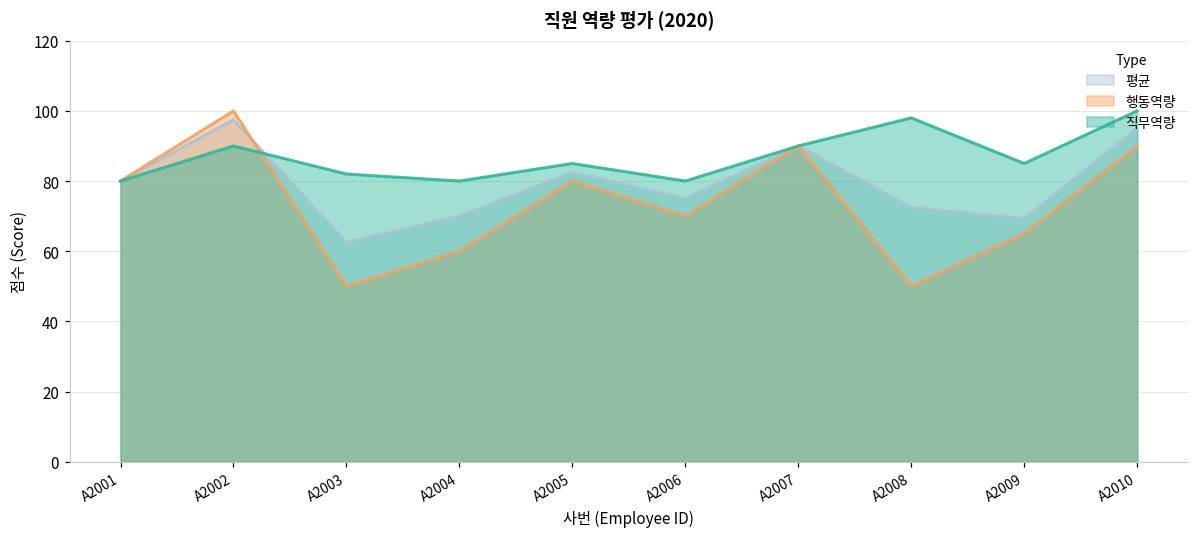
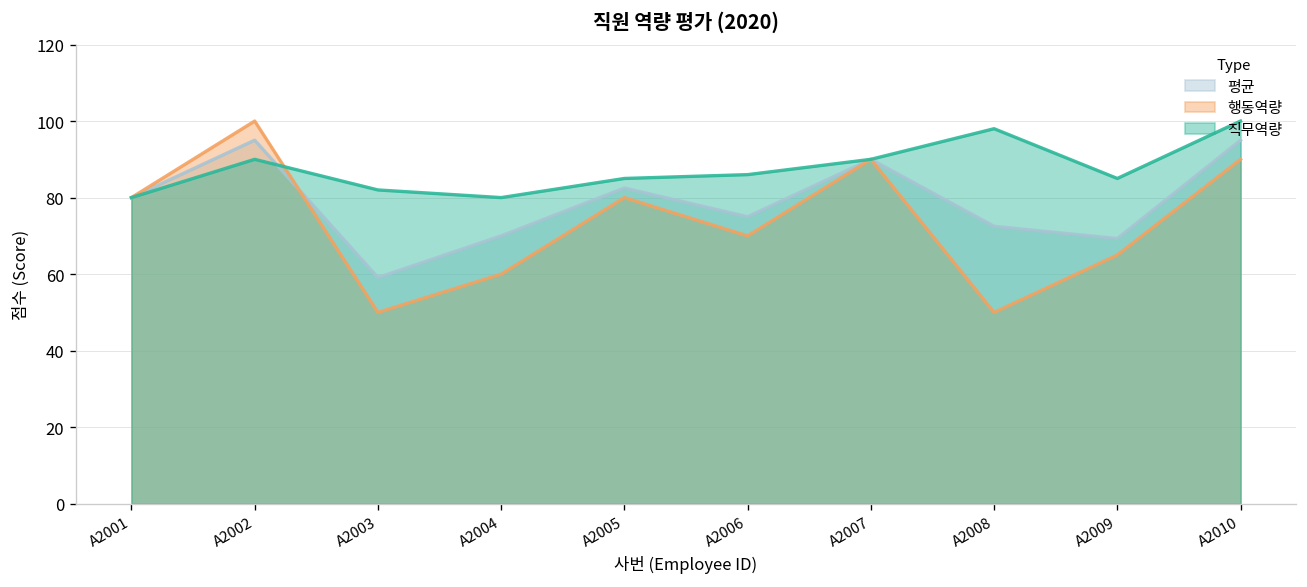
  {
    "평균": {
-     "A2002": 98,
-     "A2003": 63,
+     "A2002": 95,
+     "A2003": 59,
      "A2004": 70,
      "A2005": 83,
      "A2006": 75,
      "A2008": 73,
      "A2009": 69,
      "A2010": 95
    },
    "행동역량": {
      "A2002": 100,
      "A2003": 50,
      "A2004": 60,
      "A2005": 80,
      "A2006": 70,
      "A2008": 50,
      "A2009": 65,
      "A2010": 90
    },
    "직무역량": {
      "A2002": 90,
      "A2003": 82,
      "A2004": 80,
      "A2005": 85,
-     "A2006": 80,
+     "A2006": 86,
      "A2008": 98,
      "A2009": 85,
      "A2010": 100
    }
  }
